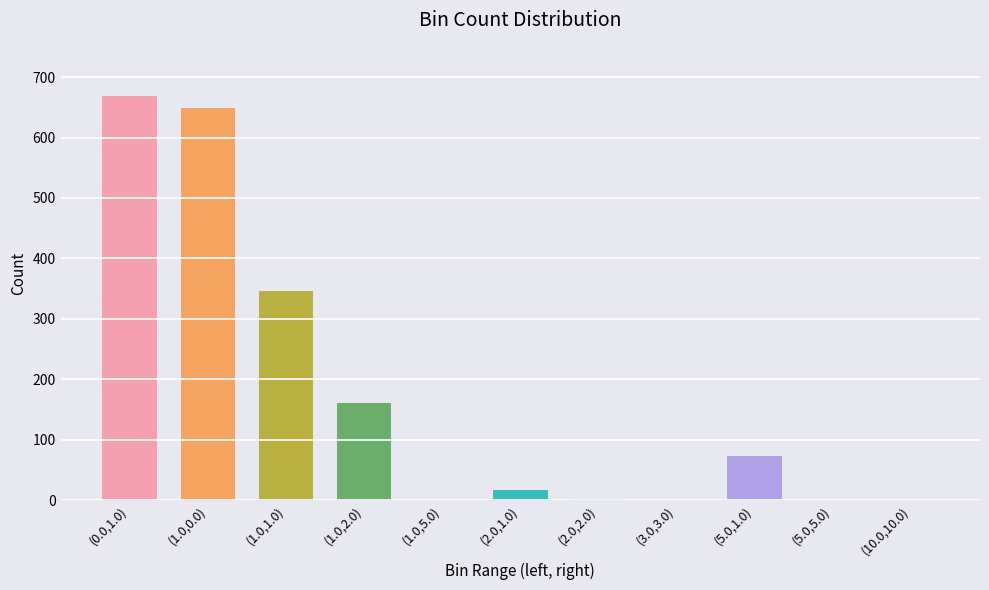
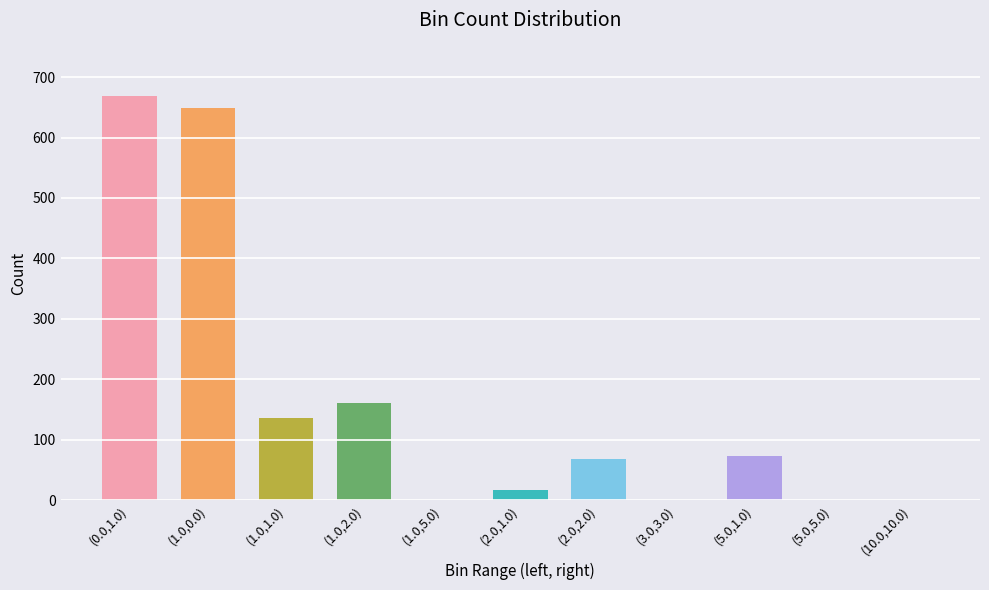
  {
    "(0.0,1.0)": 670,
    "(1.0,0.0)": 650,
-   "(1.0,1.0)": 350,
+   "(1.0,1.0)": 140,
    "(1.0,2.0)": 160,
    "(2.0,1.0)": 20,
-   "(2.0,2.0)": 0,
+   "(2.0,2.0)": 70,
    "(5.0,1.0)": 70
  }
